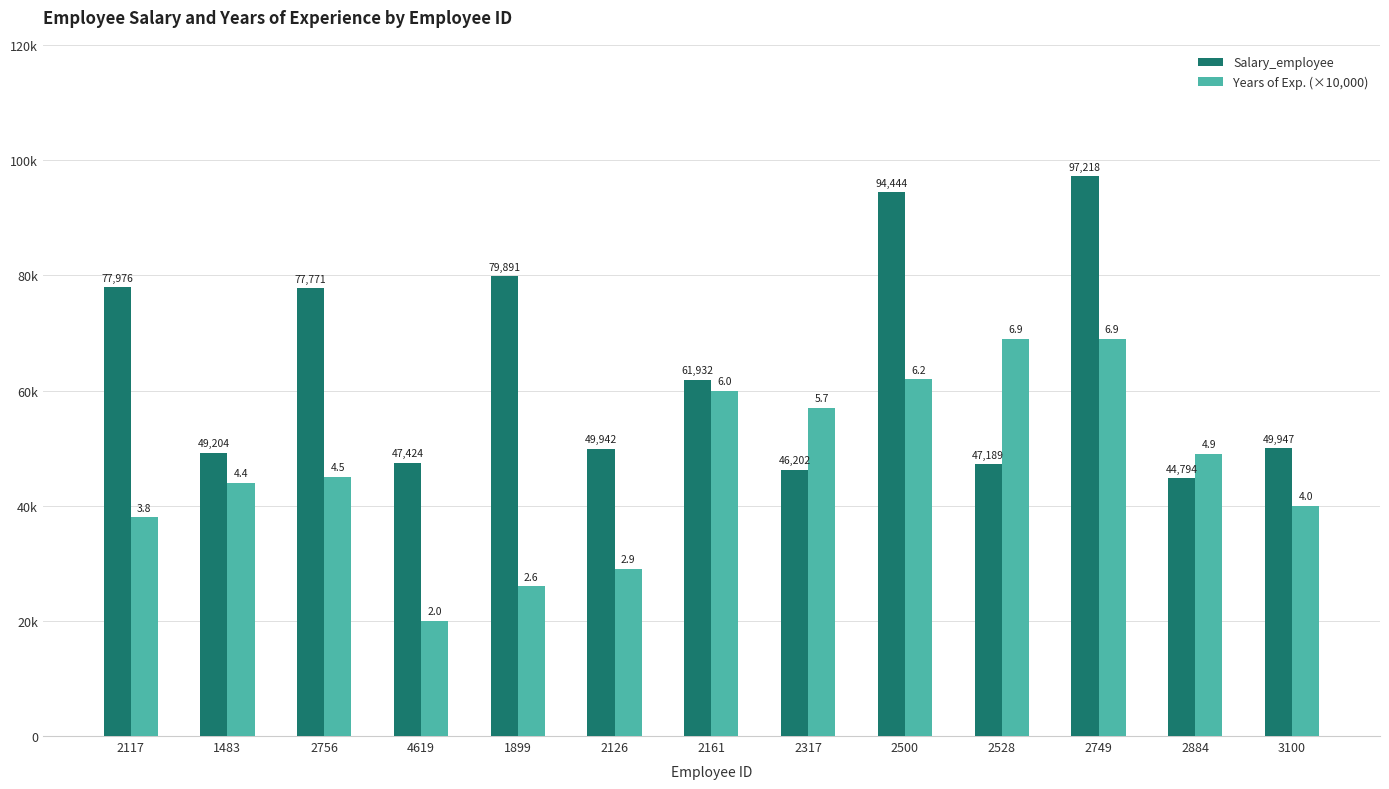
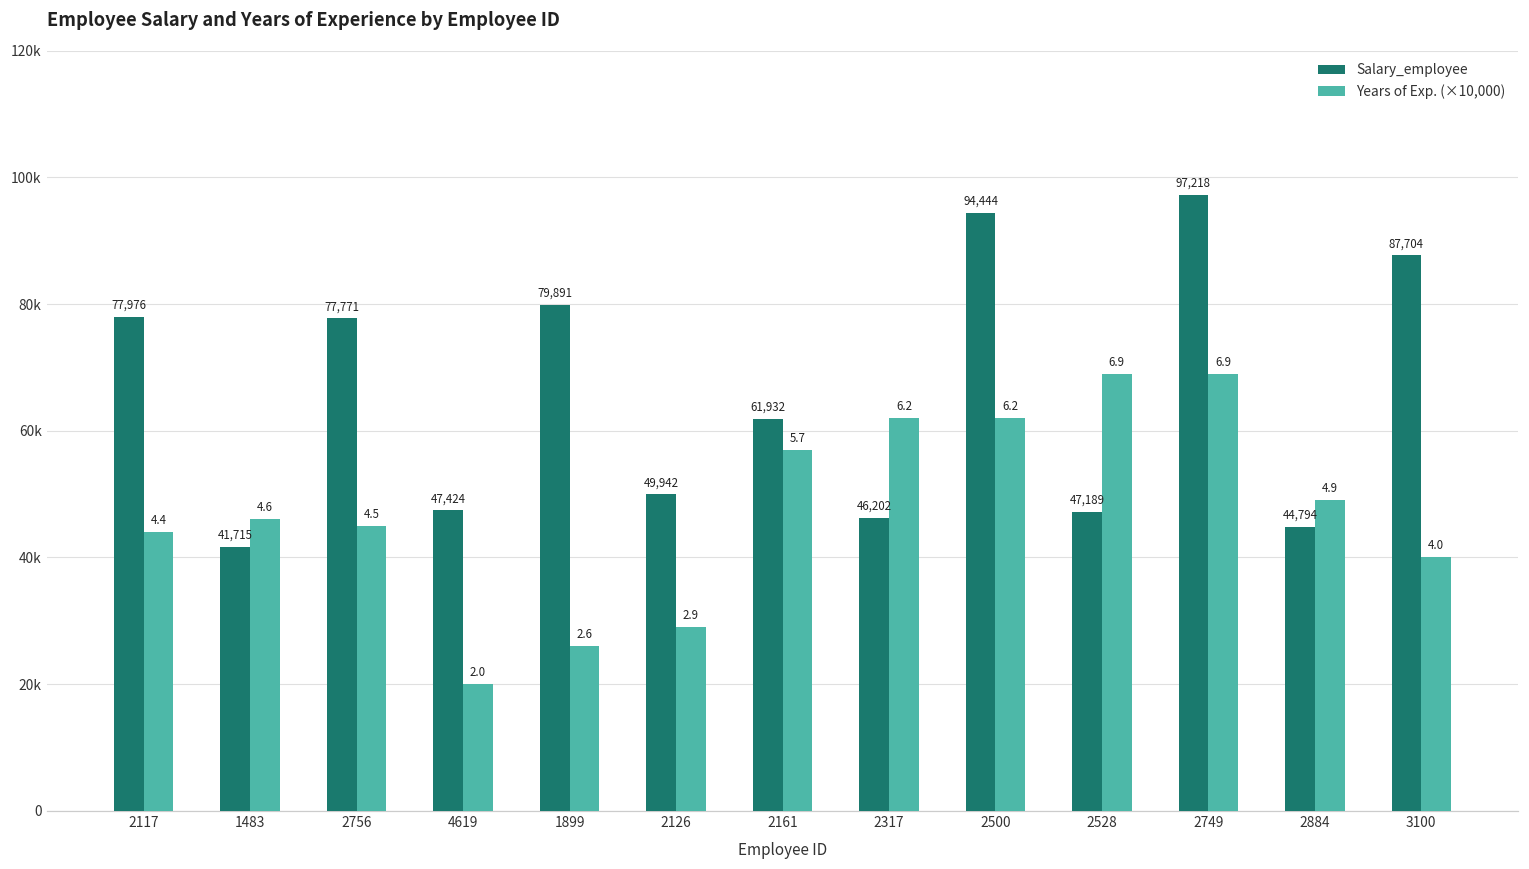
  {
    "Salary_employee": {
      "2117": "77,976",
-     "1483": "49,204",
+     "1483": "41,715",
      "2756": "77,771",
      "4619": "47,424",
      "1899": "79,891",
      "2126": "49,942",
      "2161": "61,932",
      "2317": "46,202",
      "2500": "94,444",
      "2528": "47,189",
      "2749": "97,218",
      "2884": "44,794",
-     "3100": "49,947"
+     "3100": "87,704"
    },
    "Years of Exp. (×10,000)": {
-     "2117": "3.8",
-     "1483": "4.4",
-     "2161": "6.0",
-     "2317": "5.7"
+     "2117": "4.4",
+     "1483": "4.6",
+     "2161": "5.7",
+     "2317": "6.2"
    }
  }
